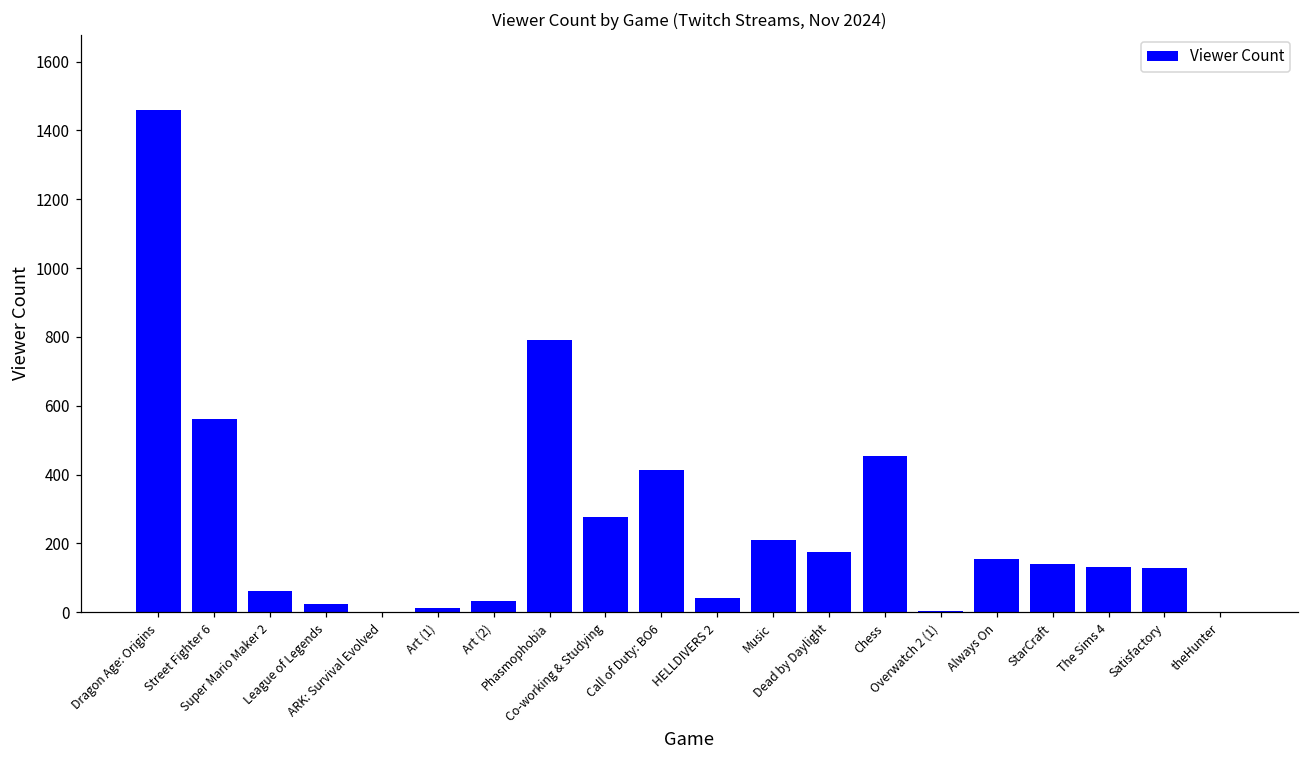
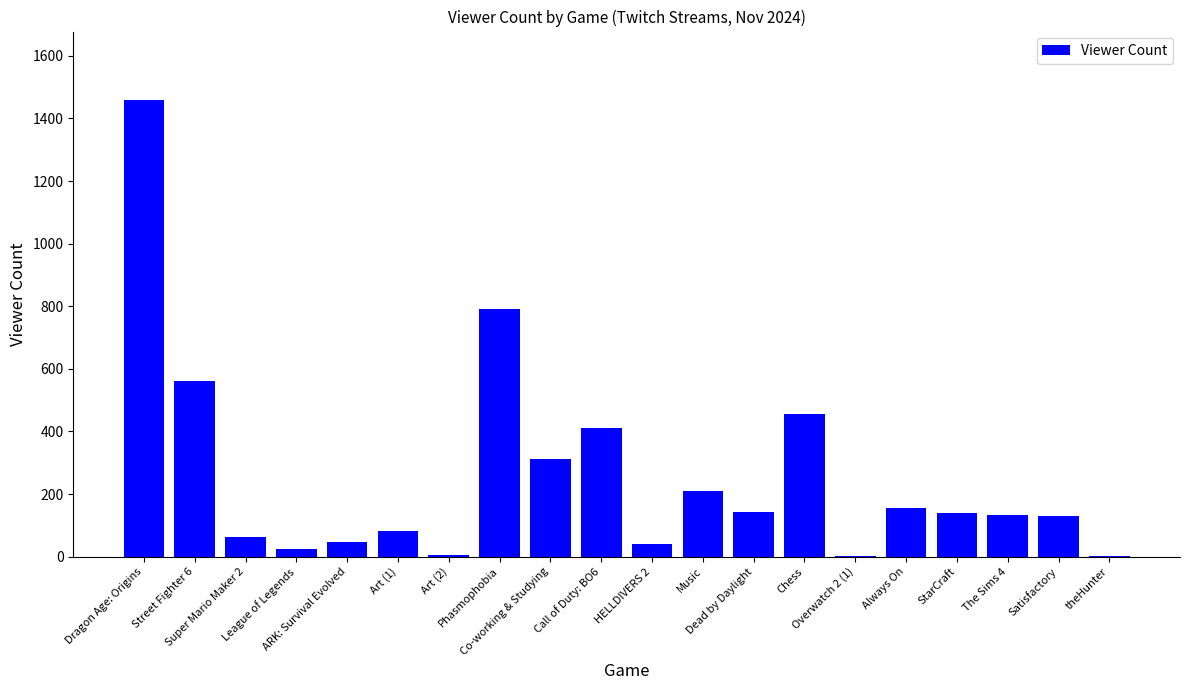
  {
    "Dragon Age: Origins": 1460,
    "Street Fighter 6": 560,
    "Super Mario Maker 2": 60,
    "League of Legends": 20,
-   "ARK: Survival Evolved": 0,
-   "Art (1)": 10,
-   "Art (2)": 30,
+   "ARK: Survival Evolved": 50,
+   "Art (1)": 80,
+   "Art (2)": 10,
    "Phasmophobia": 790,
-   "Co-working & Studying": 280,
+   "Co-working & Studying": 310,
    "Call of Duty: BO6": 410,
    "HELLDIVERS 2": 40,
    "Music": 210,
-   "Dead by Daylight": 180,
+   "Dead by Daylight": 140,
    "Chess": 460,
    "Always On": 160,
    "StarCraft": 140,
    "The Sims 4": 130,
    "Satisfactory": 130
  }
